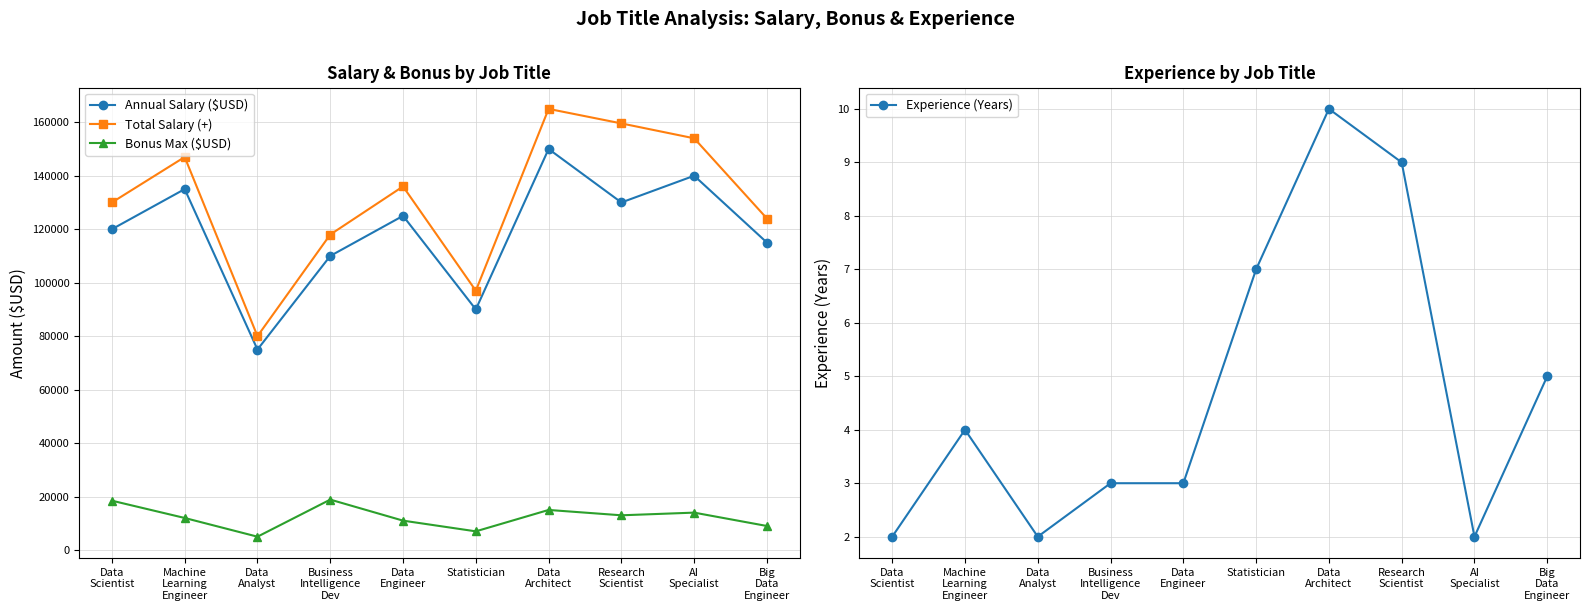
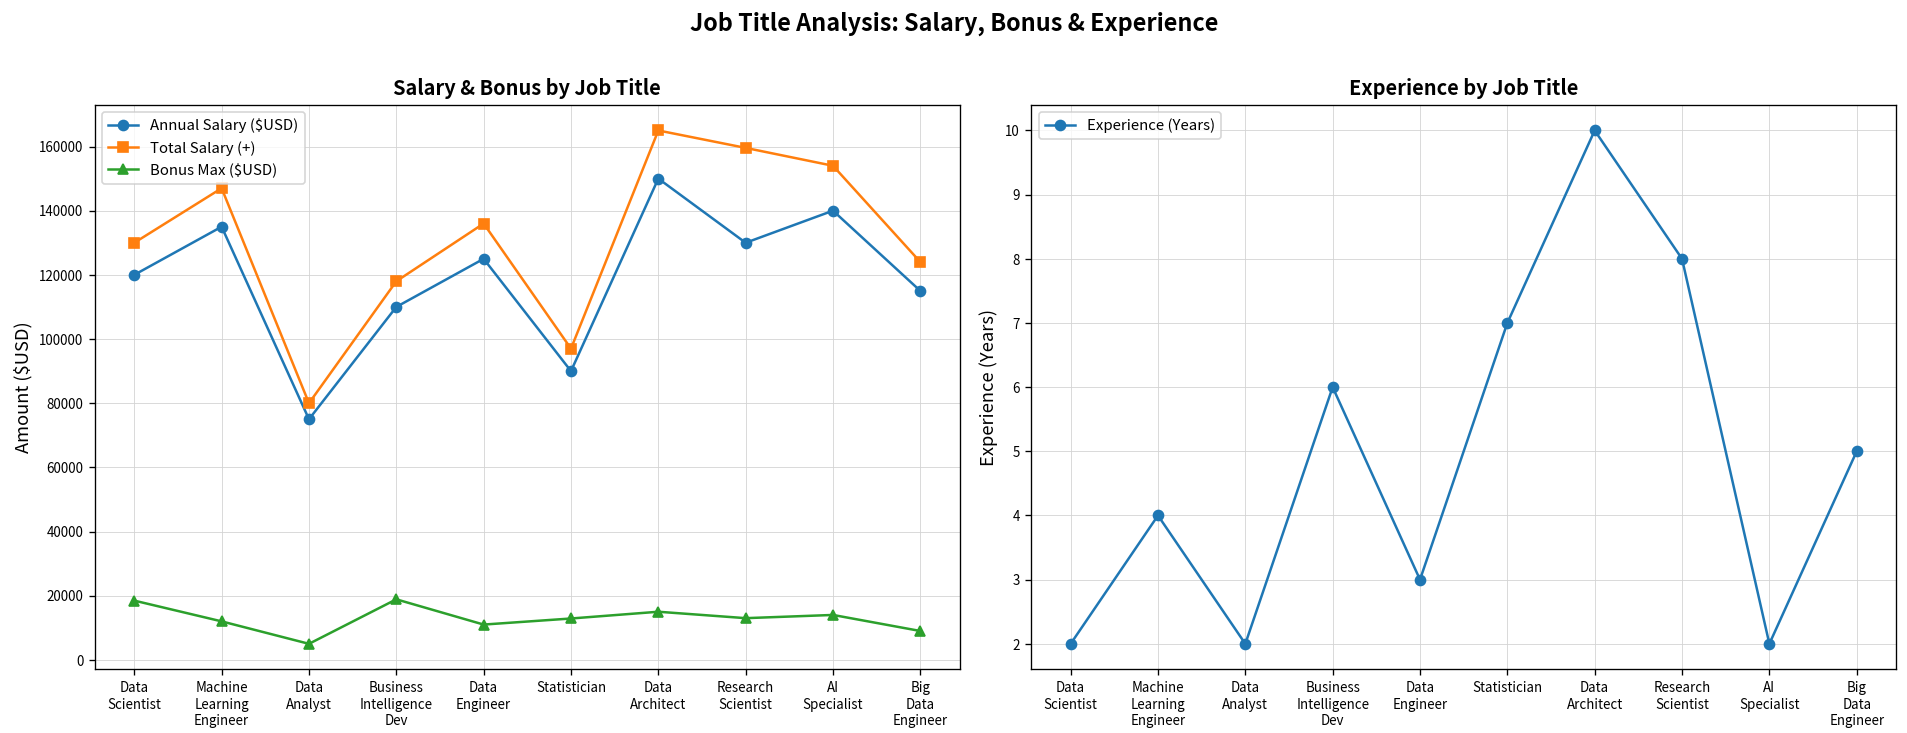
  {
    "Salary & Bonus by Job Title": {
      "Annual Salary ($USD)": {
        "Data Scientist": 120000,
        "Machine Learning Engineer": 135000,
        "Data Analyst": 75000,
        "Business Intelligence Dev": 110000,
        "Data Engineer": 125000,
        "Statistician": 90000,
        "Data Architect": 150000,
        "Research Scientist": 130000,
        "AI Specialist": 140000,
        "Big Data Engineer": 115000
      },
      "Total Salary (+)": {
        "Data Scientist": 130000,
        "Machine Learning Engineer": 147000,
        "Data Analyst": 80000,
        "Business Intelligence Dev": 118000,
        "Data Engineer": 136000,
        "Statistician": 97000,
        "Data Architect": 165000,
        "Research Scientist": 160000,
        "AI Specialist": 154000,
        "Big Data Engineer": 124000
      },
      "Bonus Max ($USD)": {
        "Data Scientist": 18000,
        "Machine Learning Engineer": 12000,
        "Data Analyst": 5000,
        "Business Intelligence Dev": 19000,
        "Data Engineer": 11000,
-       "Statistician": 7000,
+       "Statistician": 13000,
        "Data Architect": 15000,
        "Research Scientist": 13000,
        "AI Specialist": 14000,
        "Big Data Engineer": 9000
      }
    },
    "Experience by Job Title": {
      "Data Scientist": 2,
      "Machine Learning Engineer": 4,
      "Data Analyst": 2,
-     "Business Intelligence Dev": 3,
+     "Business Intelligence Dev": 6,
      "Data Engineer": 3,
      "Statistician": 7,
      "Data Architect": 10,
-     "Research Scientist": 9,
+     "Research Scientist": 8,
      "AI Specialist": 2,
      "Big Data Engineer": 5
    }
  }
